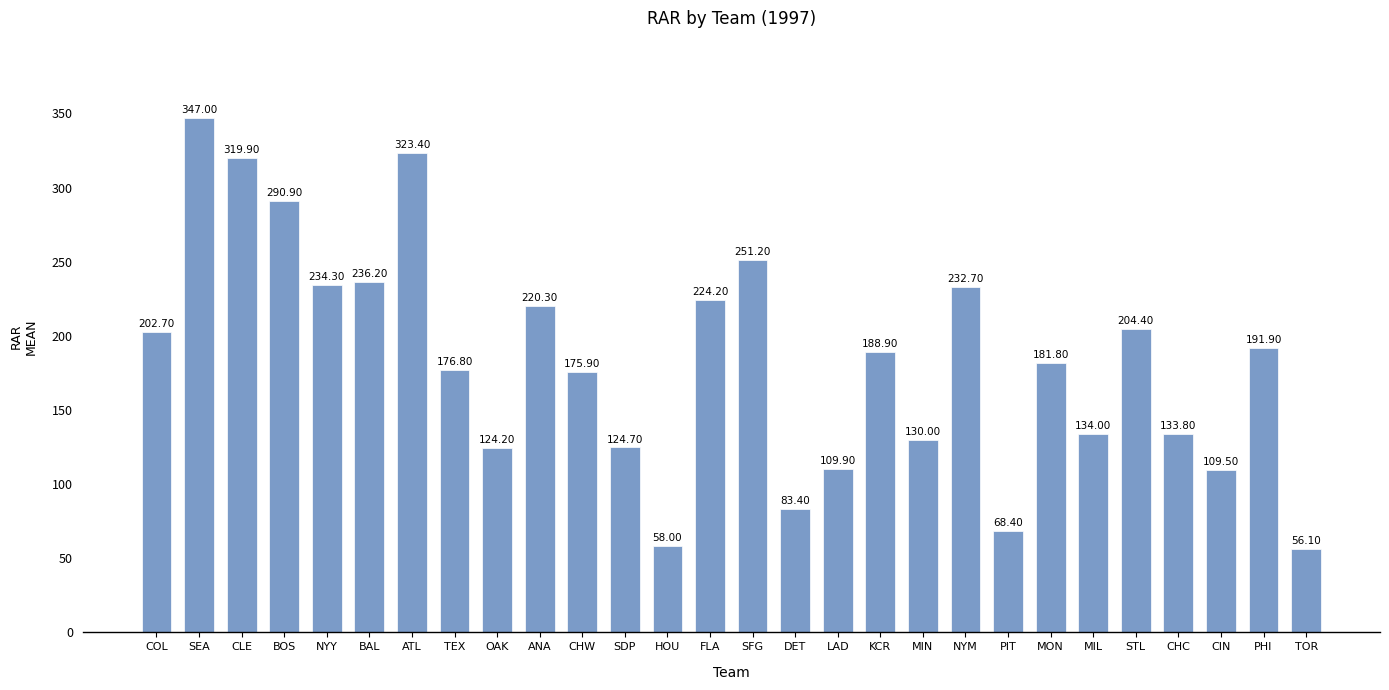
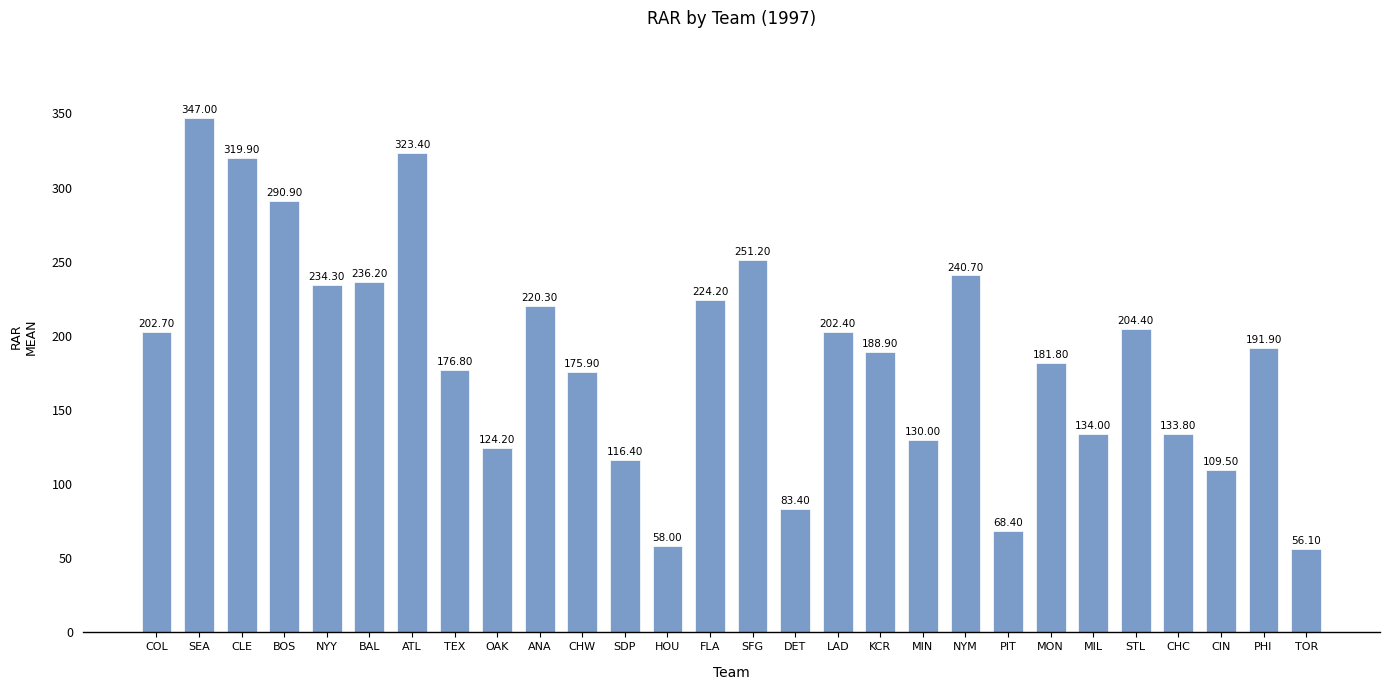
  {
    "COL": 202.70,
    "SEA": 347.00,
    "CLE": 319.90,
    "BOS": 290.90,
    "NYY": 234.30,
    "BAL": 236.20,
    "ATL": 323.40,
    "TEX": 176.80,
    "OAK": 124.20,
    "ANA": 220.30,
    "CHW": 175.90,
-   "SDP": 124.70,
+   "SDP": 116.40,
    "HOU": 58.00,
    "FLA": 224.20,
    "SFG": 251.20,
    "DET": 83.40,
-   "LAD": 109.90,
+   "LAD": 202.40,
    "KCR": 188.90,
    "MIN": 130.00,
-   "NYM": 232.70,
+   "NYM": 240.70,
    "PIT": 68.40,
    "MON": 181.80,
    "MIL": 134.00,
    "STL": 204.40,
    "CHC": 133.80,
    "CIN": 109.50,
    "PHI": 191.90,
    "TOR": 56.10
  }
